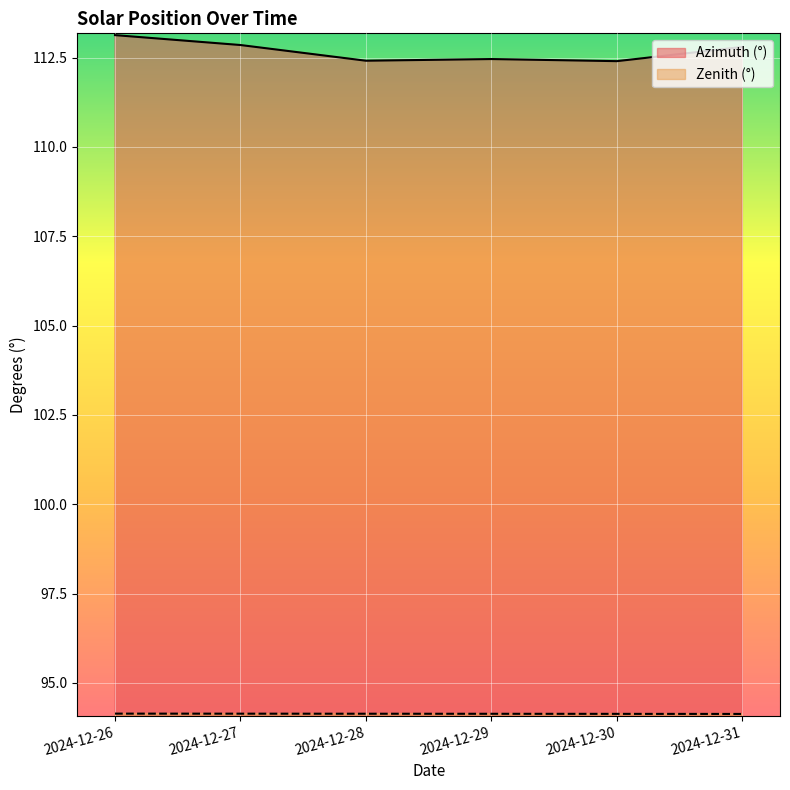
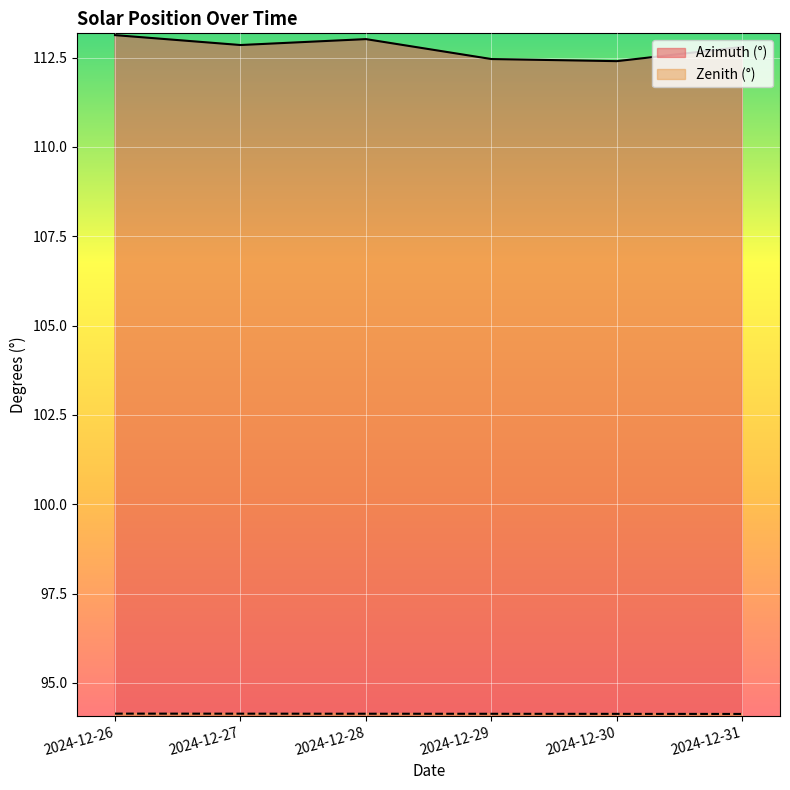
  {
    "Azimuth (°)": {
      "2024-12-26": 113.1,
      "2024-12-27": 112.8,
-     "2024-12-28": 112.4,
+     "2024-12-28": 113.0,
      "2024-12-29": 112.5,
      "2024-12-30": 112.4
    },
    "Zenith (°)": {
      "2024-12-26": 94.1,
      "2024-12-27": 94.1,
      "2024-12-28": 94.1,
      "2024-12-29": 94.1,
      "2024-12-30": 94.1,
      "2024-12-31": 94.1
    }
  }
